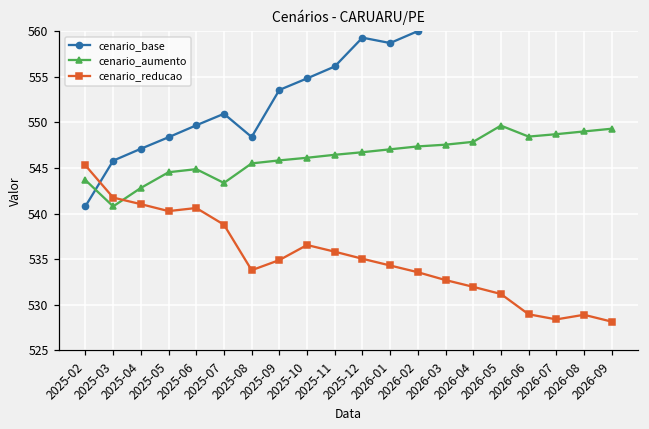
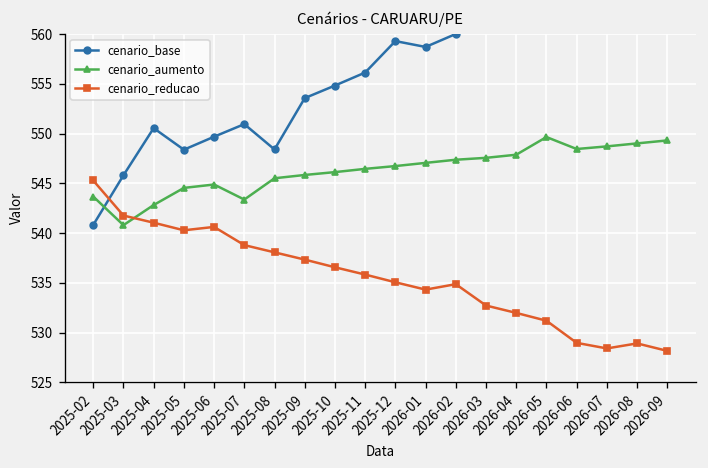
  {
    "cenario_base": {
      "2025-02": 541,
      "2025-03": 546,
-     "2025-04": 547,
+     "2025-04": 551,
      "2025-05": 548,
      "2025-06": 550,
      "2025-07": 551,
      "2025-08": 548,
      "2025-09": 554,
      "2025-10": 555,
      "2025-11": 556,
      "2025-12": 559,
      "2026-01": 559,
      "2026-02": 560
    },
    "cenario_aumento": {
      "2025-02": 544,
      "2025-03": 541,
      "2025-04": 543,
      "2025-05": 545,
      "2025-06": 545,
      "2025-07": 543,
      "2025-08": 546,
      "2025-09": 546,
      "2025-10": 546,
      "2025-11": 546,
      "2025-12": 547,
      "2026-01": 547,
      "2026-02": 547,
      "2026-03": 548,
      "2026-04": 548,
      "2026-05": 550,
      "2026-06": 548,
      "2026-07": 549,
      "2026-08": 549,
      "2026-09": 549
    },
    "cenario_reducao": {
      "2025-02": 545,
      "2025-03": 542,
      "2025-04": 541,
      "2025-05": 540,
      "2025-06": 541,
      "2025-07": 539,
-     "2025-08": 534,
-     "2025-09": 535,
+     "2025-08": 538,
+     "2025-09": 537,
      "2025-10": 537,
      "2025-11": 536,
      "2025-12": 535,
      "2026-01": 534,
-     "2026-02": 534,
+     "2026-02": 535,
      "2026-03": 533,
      "2026-04": 532,
      "2026-05": 531,
      "2026-06": 529,
      "2026-07": 528,
      "2026-08": 529,
      "2026-09": 528
    }
  }
